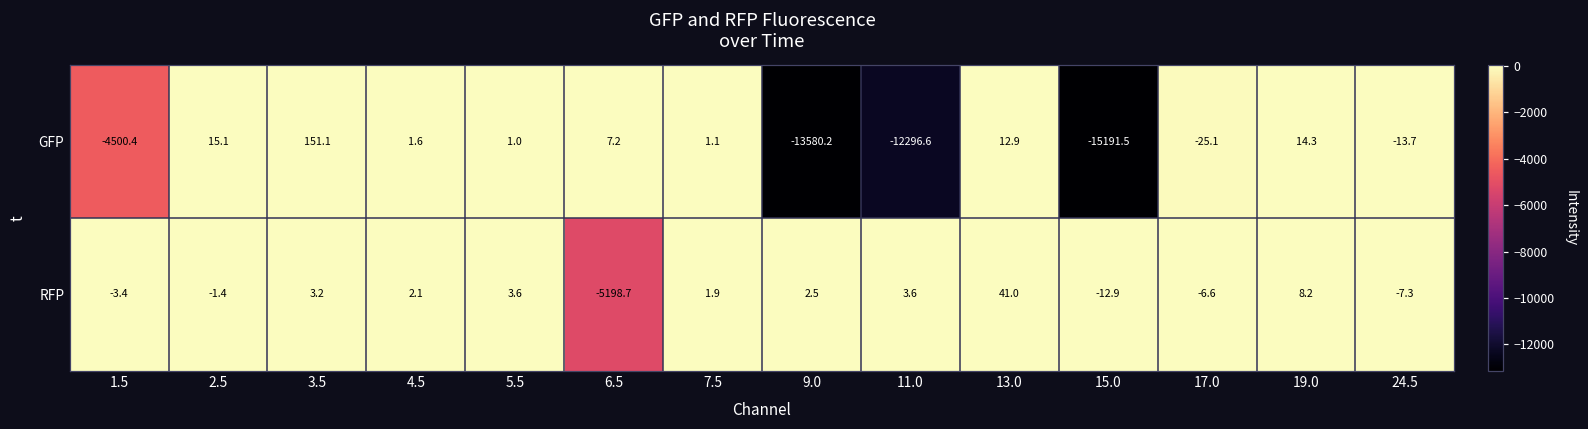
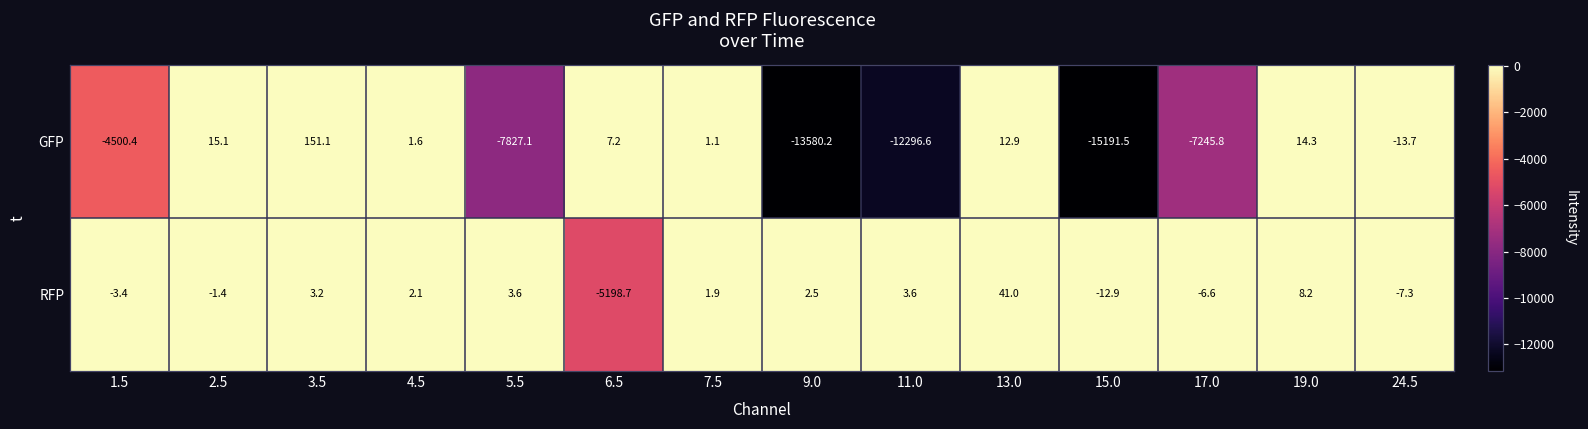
  {
    "GFP": {
      "1.5": -4500.4,
      "2.5": 15.1,
      "3.5": 151.1,
      "4.5": 1.6,
-     "5.5": 1.0,
+     "5.5": -7827.1,
      "6.5": 7.2,
      "7.5": 1.1,
      "9.0": -13580.2,
      "11.0": -12296.6,
      "13.0": 12.9,
      "15.0": -15191.5,
-     "17.0": -25.1,
+     "17.0": -7245.8,
      "19.0": 14.3,
      "24.5": -13.7
    },
    "RFP": {
      "1.5": -3.4,
      "2.5": -1.4,
      "3.5": 3.2,
      "4.5": 2.1,
      "5.5": 3.6,
      "6.5": -5198.7,
      "7.5": 1.9,
      "9.0": 2.5,
      "11.0": 3.6,
      "13.0": 41.0,
      "15.0": -12.9,
      "17.0": -6.6,
      "19.0": 8.2,
      "24.5": -7.3
    }
  }
